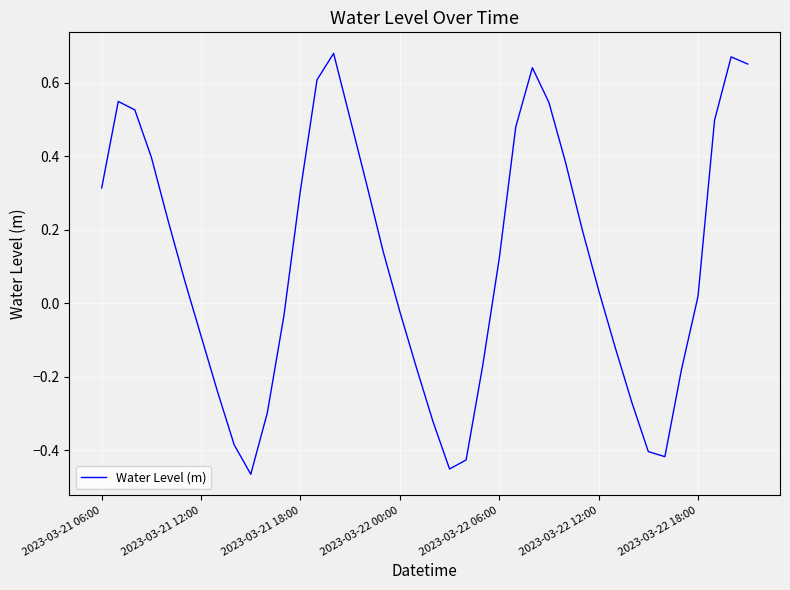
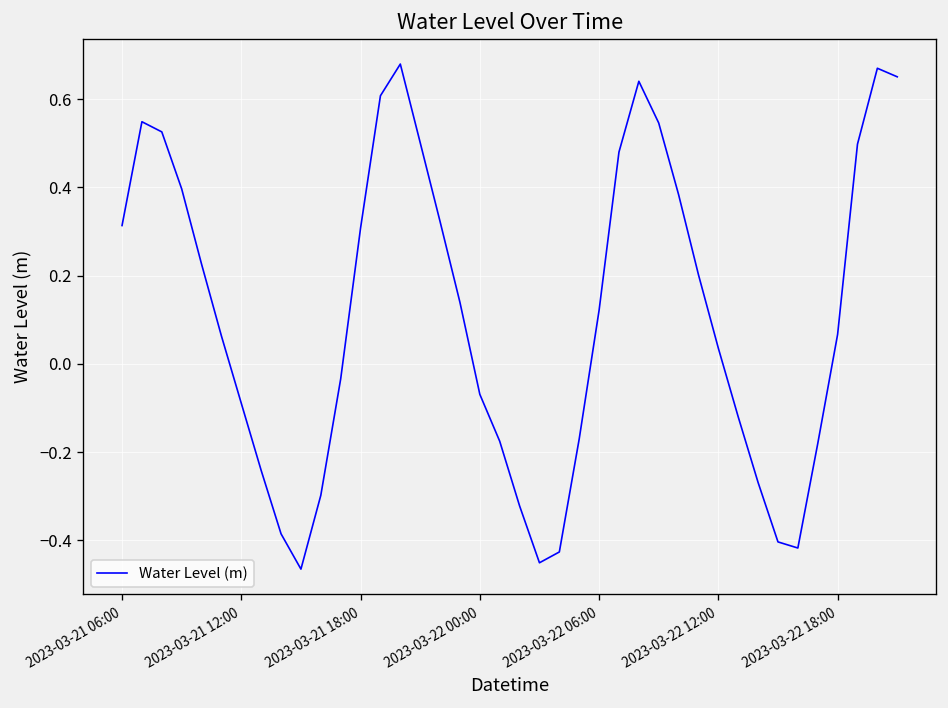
  {
    "2023-03-21 06:00": 0.31,
    "2023-03-21 12:00": -0.09,
    "2023-03-21 18:00": 0.31,
-   "2023-03-22 00:00": -0.02,
+   "2023-03-22 00:00": -0.07,
    "2023-03-22 06:00": 0.12,
    "2023-03-22 12:00": 0.04,
-   "2023-03-22 18:00": 0.02
+   "2023-03-22 18:00": 0.07
  }
